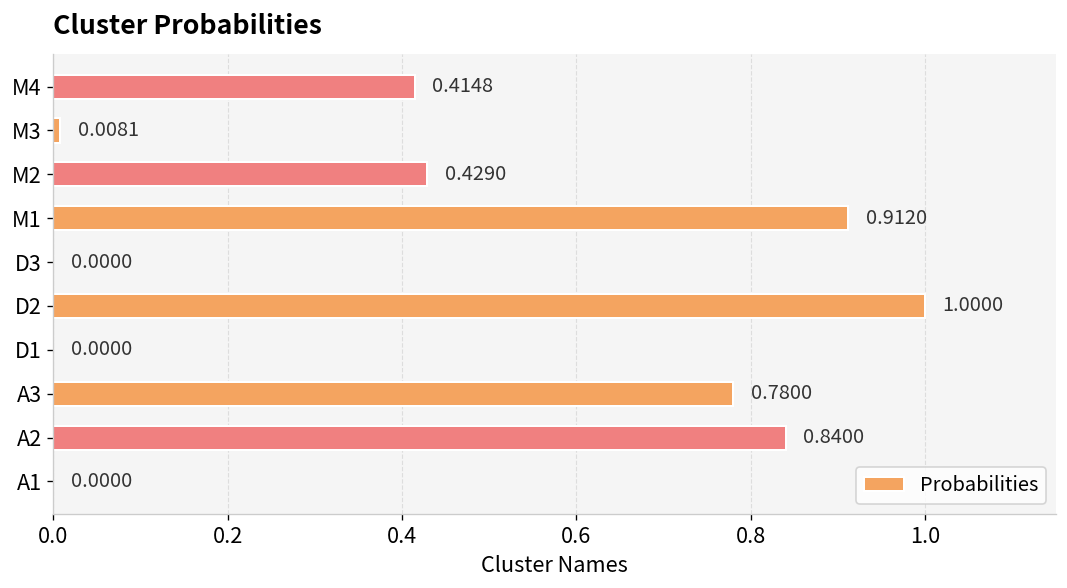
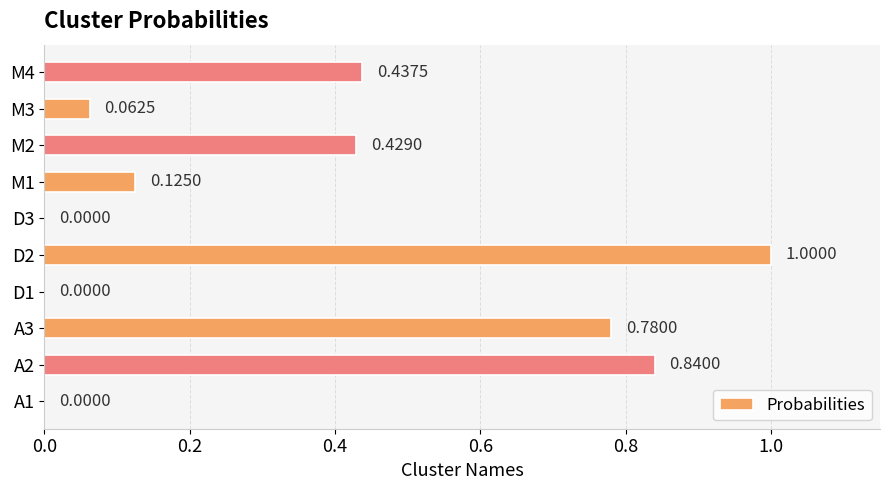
  {
-   "M4": 0.4148,
-   "M3": 0.0081,
+   "M4": 0.4375,
+   "M3": 0.0625,
    "M2": 0.4290,
-   "M1": 0.9120,
+   "M1": 0.1250,
    "D3": 0.0000,
    "D2": 1.0000,
    "D1": 0.0000,
    "A3": 0.7800,
    "A2": 0.8400,
    "A1": 0.0000
  }
